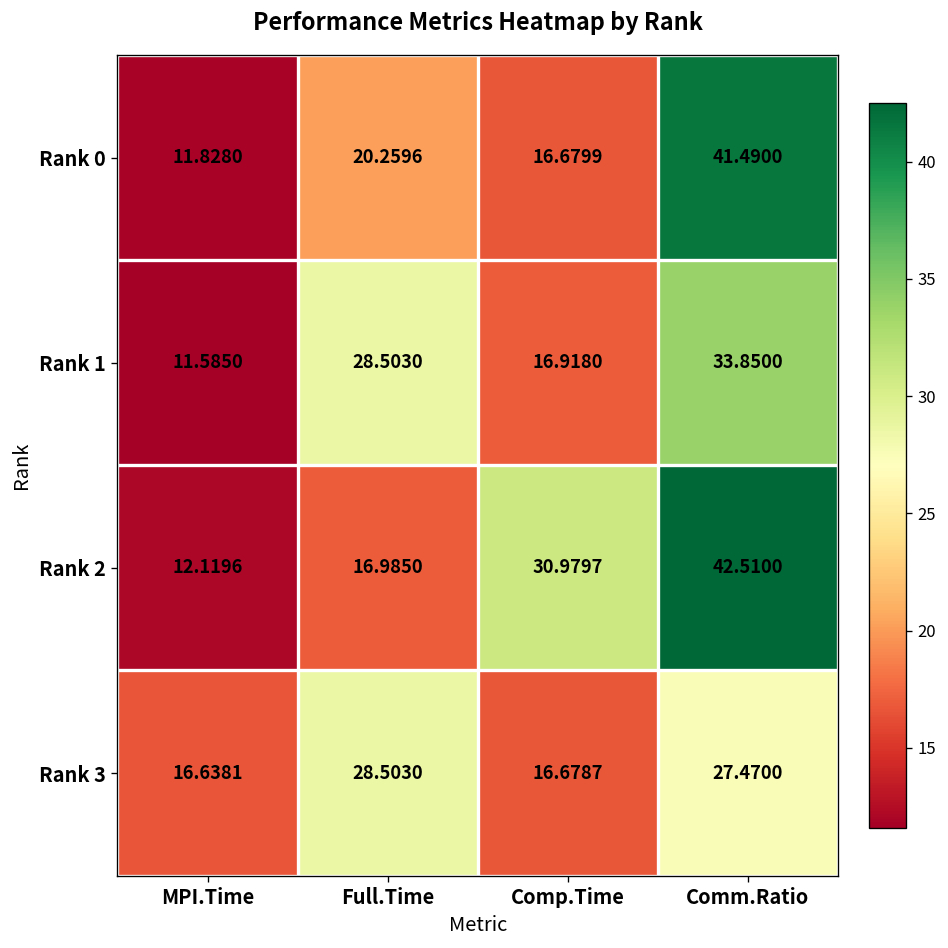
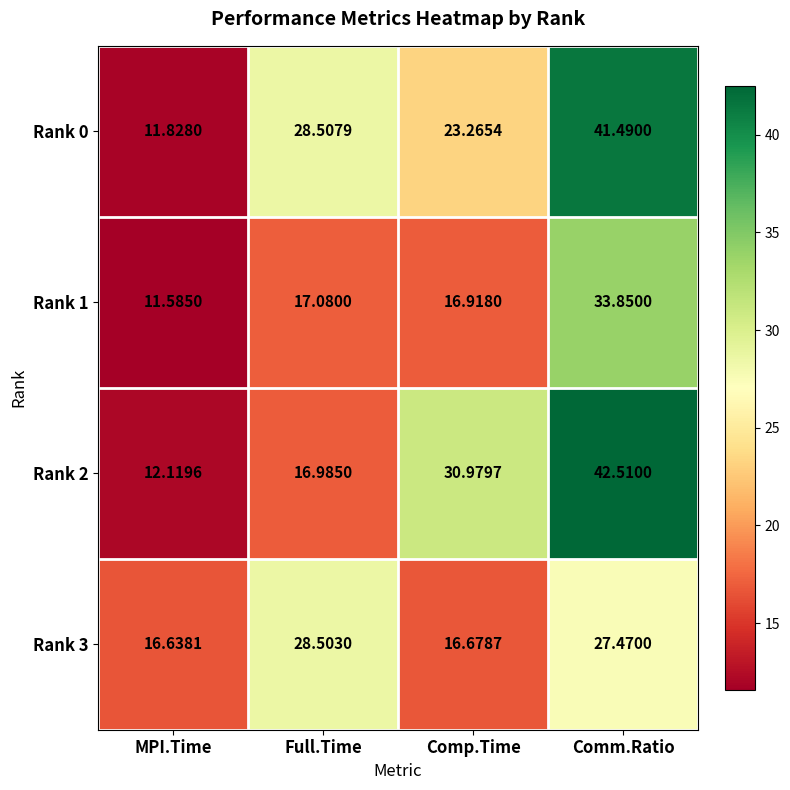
  {
    "Rank 0": {
      "MPI.Time": 11.8280,
-     "Full.Time": 20.2596,
-     "Comp.Time": 16.6799,
+     "Full.Time": 28.5079,
+     "Comp.Time": 23.2654,
      "Comm.Ratio": 41.4900
    },
    "Rank 1": {
      "MPI.Time": 11.5850,
-     "Full.Time": 28.5030,
+     "Full.Time": 17.0800,
      "Comp.Time": 16.9180,
      "Comm.Ratio": 33.8500
    },
    "Rank 2": {
      "MPI.Time": 12.1196,
      "Full.Time": 16.9850,
      "Comp.Time": 30.9797,
      "Comm.Ratio": 42.5100
    },
    "Rank 3": {
      "MPI.Time": 16.6381,
      "Full.Time": 28.5030,
      "Comp.Time": 16.6787,
      "Comm.Ratio": 27.4700
    }
  }
